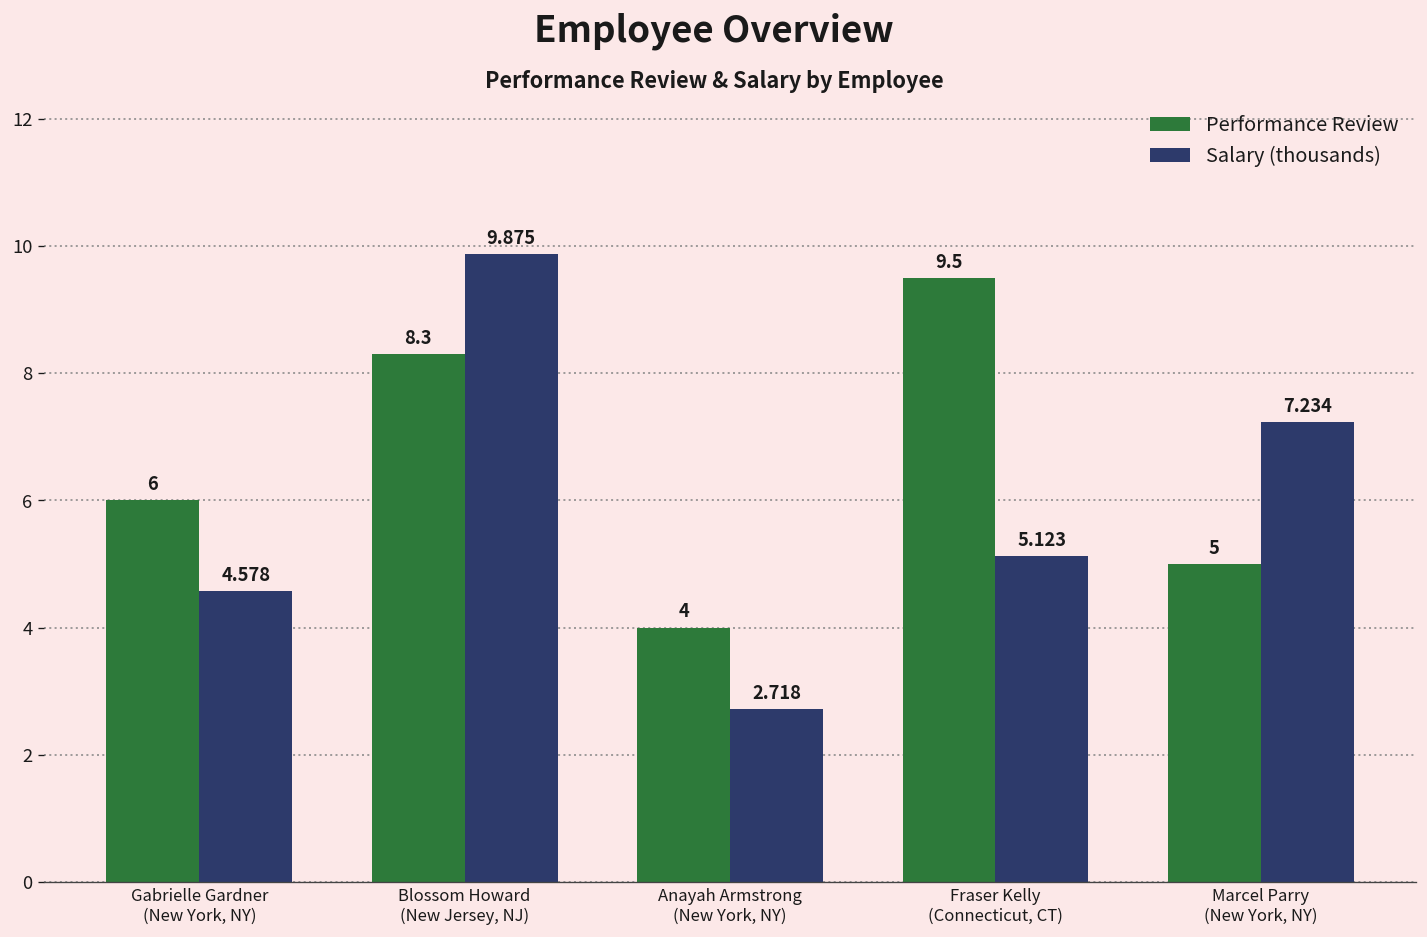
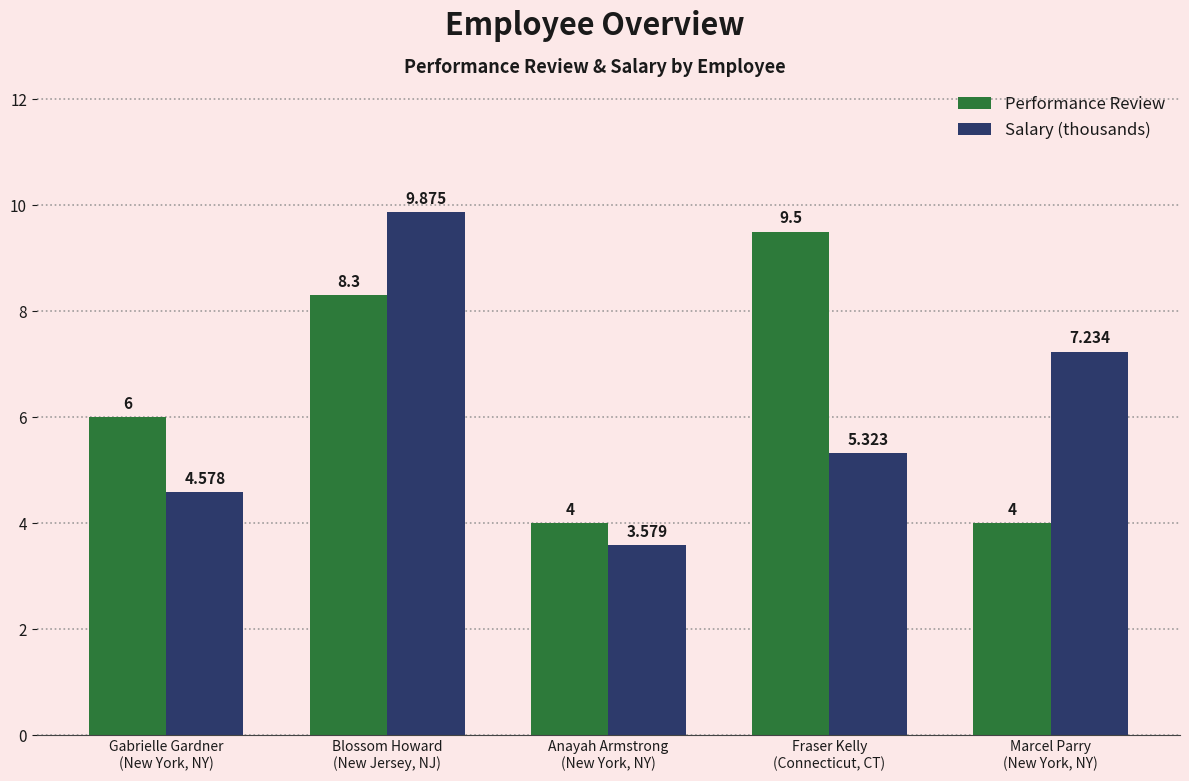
  {
    "Performance Review": {
      "Gabrielle Gardner (New York, NY)": 6,
      "Blossom Howard (New Jersey, NJ)": 8.3,
      "Anayah Armstrong (New York, NY)": 4,
      "Fraser Kelly (Connecticut, CT)": 9.5,
-     "Marcel Parry (New York, NY)": 5
+     "Marcel Parry (New York, NY)": 4
    },
    "Salary (thousands)": {
      "Gabrielle Gardner (New York, NY)": 4.578,
      "Blossom Howard (New Jersey, NJ)": 9.875,
-     "Anayah Armstrong (New York, NY)": 2.718,
-     "Fraser Kelly (Connecticut, CT)": 5.123,
+     "Anayah Armstrong (New York, NY)": 3.579,
+     "Fraser Kelly (Connecticut, CT)": 5.323,
      "Marcel Parry (New York, NY)": 7.234
    }
  }
